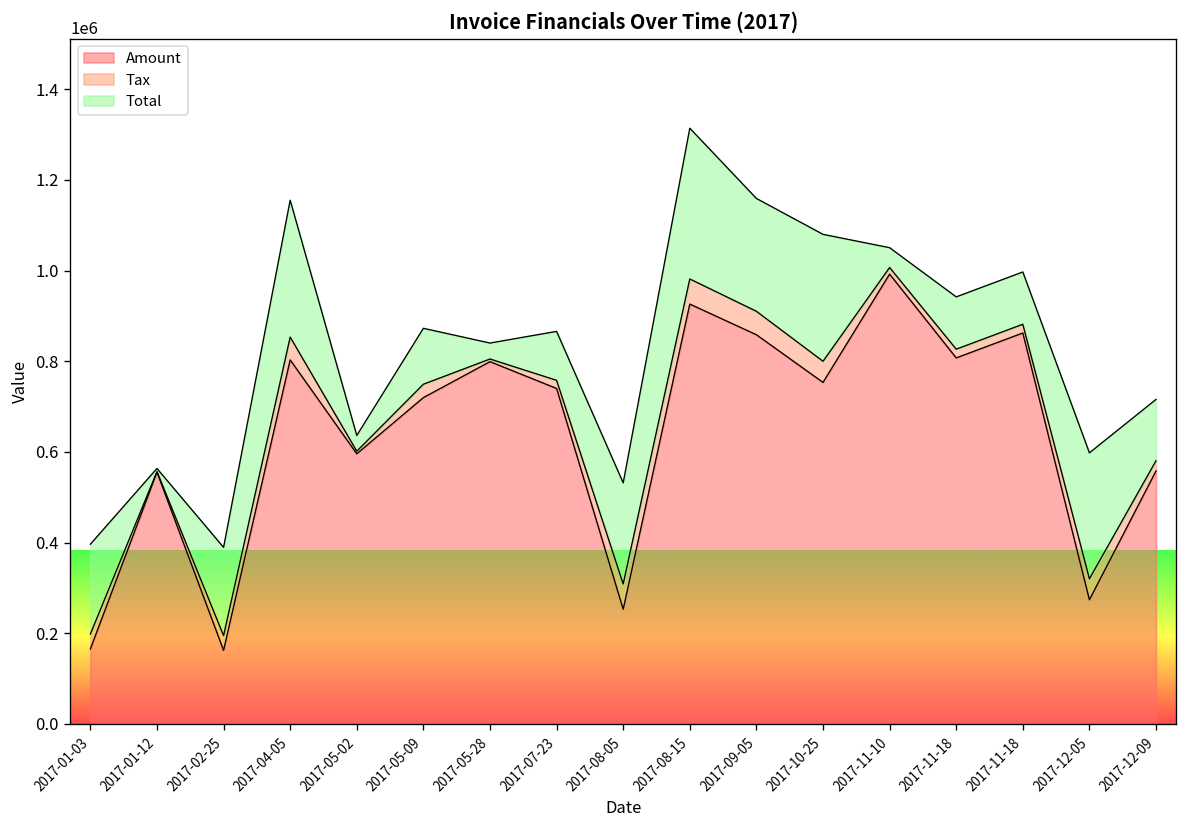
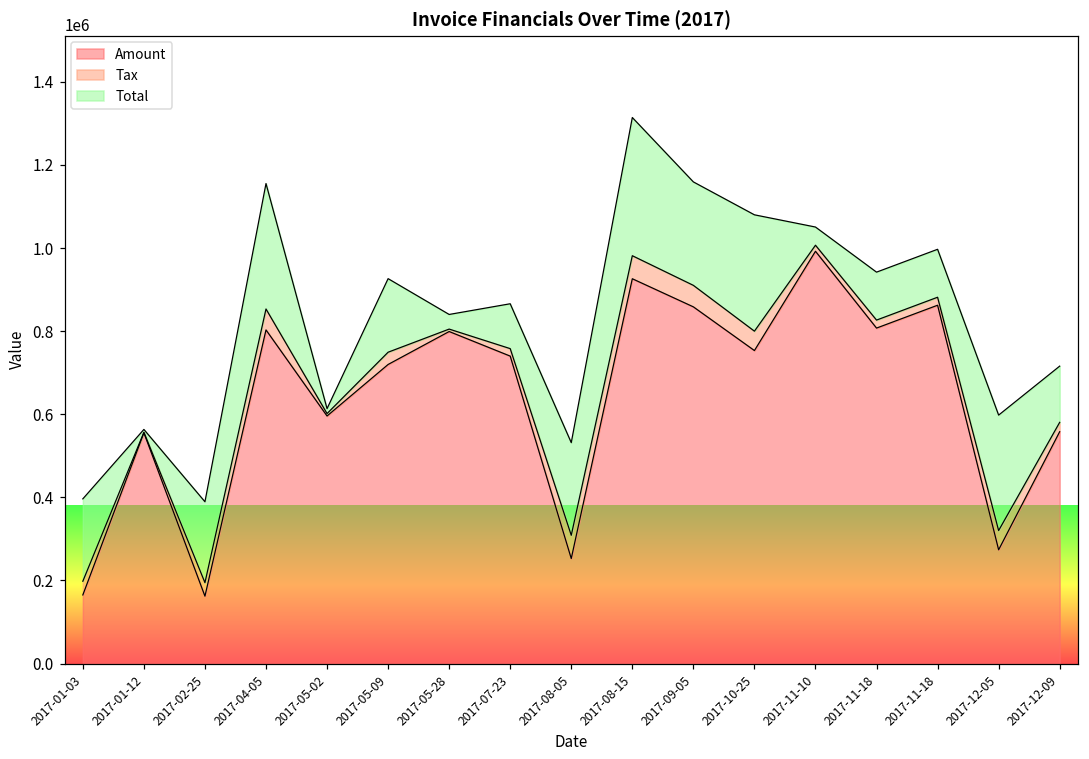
  {
    "Total": {
      "2017-01-03": 200000,
      "2017-01-12": 10000,
      "2017-02-25": 190000,
      "2017-04-05": 300000,
-     "2017-05-02": 30000,
-     "2017-05-09": 120000,
+     "2017-05-02": 10000,
+     "2017-05-09": 180000,
      "2017-05-28": 40000,
      "2017-07-23": 110000,
      "2017-08-05": 220000,
      "2017-08-15": 330000,
      "2017-09-05": 250000,
      "2017-10-25": 280000,
      "2017-11-10": 40000,
      "2017-12-05": 280000,
      "2017-12-09": 140000
    }
  }
